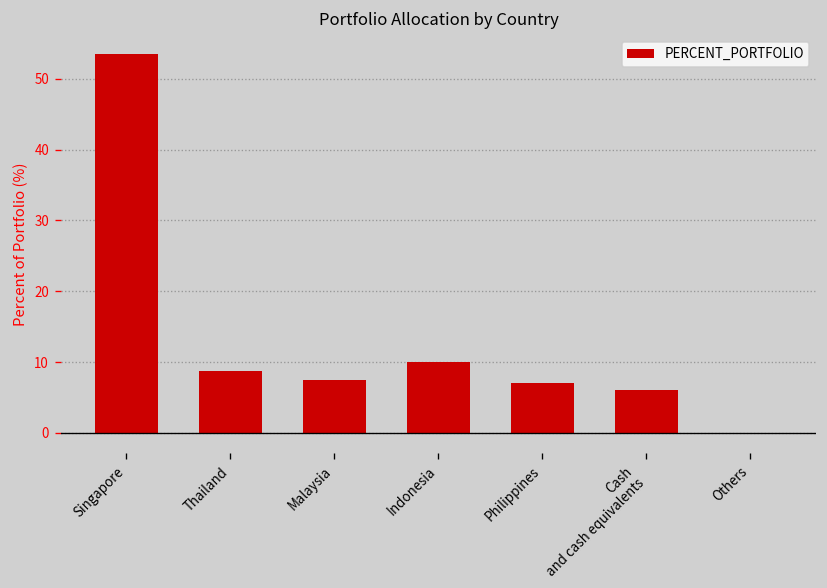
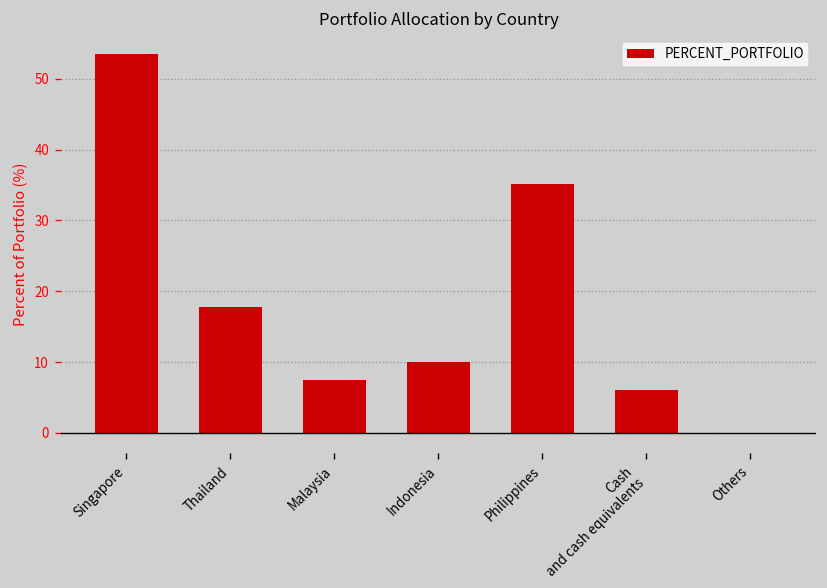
  {
    "Singapore": 54,
-   "Thailand": 9,
+   "Thailand": 18,
    "Malaysia": 8,
    "Indonesia": 10,
-   "Philippines": 7,
+   "Philippines": 35,
    "Cash and cash equivalents": 6
  }
